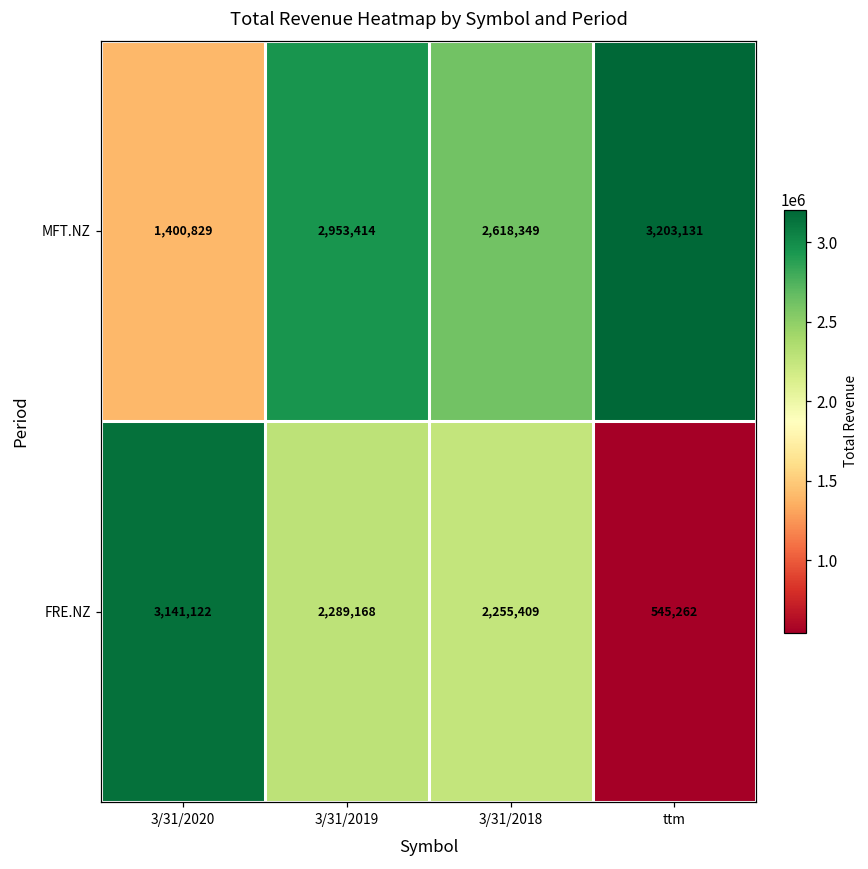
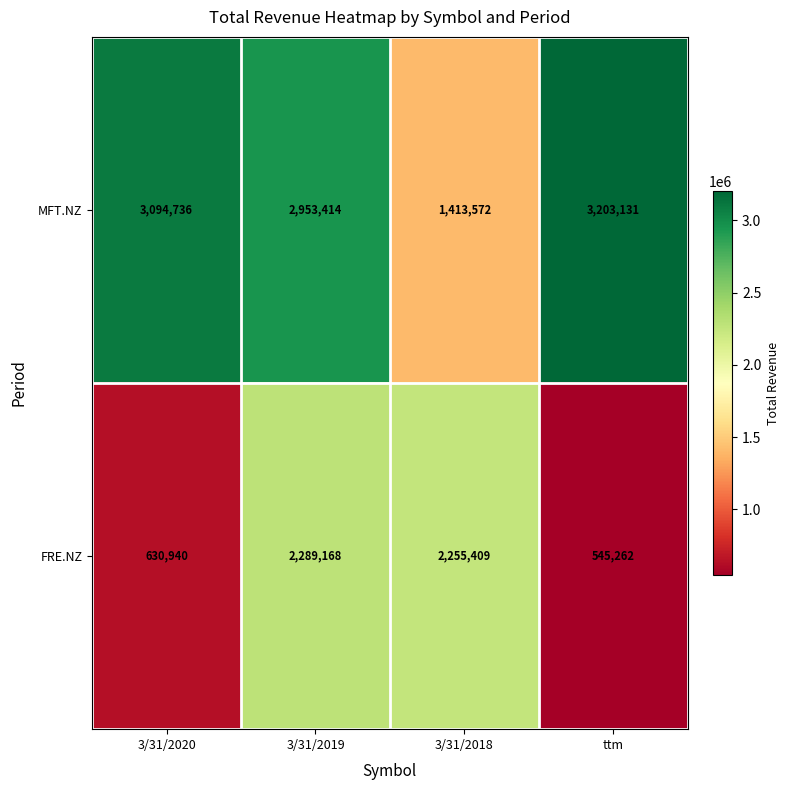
  {
    "MFT.NZ": {
-     "3/31/2020": "1,400,829",
+     "3/31/2020": "3,094,736",
      "3/31/2019": "2,953,414",
-     "3/31/2018": "2,618,349",
+     "3/31/2018": "1,413,572",
      "ttm": "3,203,131"
    },
    "FRE.NZ": {
-     "3/31/2020": "3,141,122",
+     "3/31/2020": "630,940",
      "3/31/2019": "2,289,168",
      "3/31/2018": "2,255,409",
      "ttm": "545,262"
    }
  }
